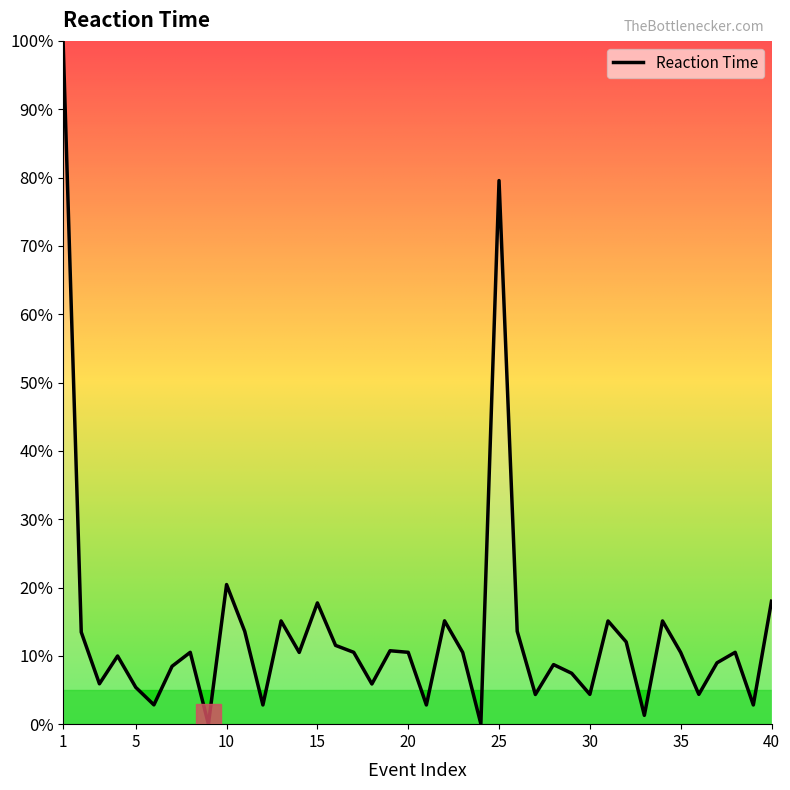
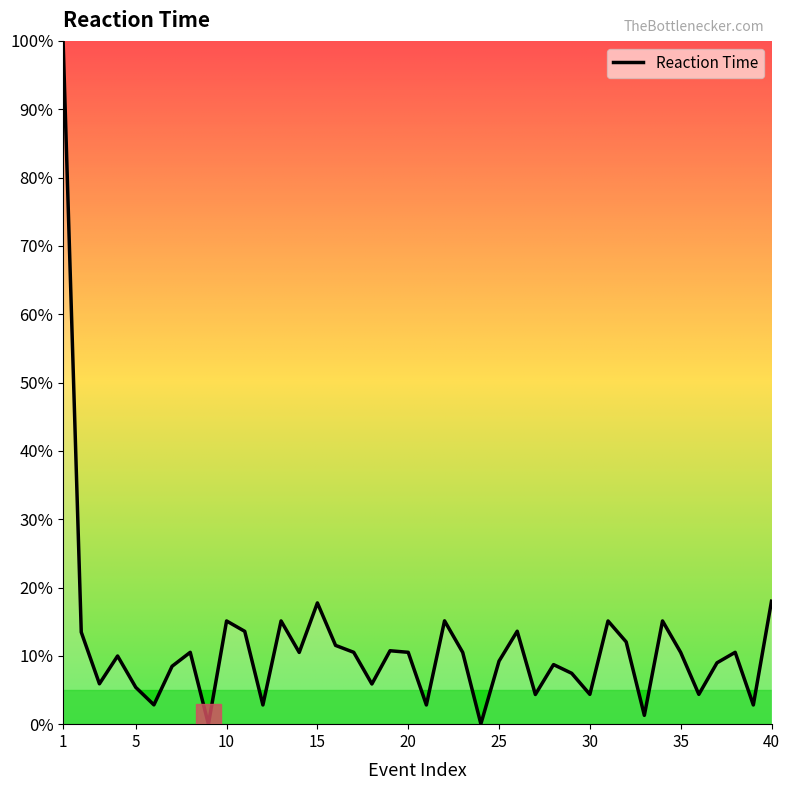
  {
    "1": "100%",
    "5": "5%",
-   "10": "20%",
+   "10": "15%",
    "15": "18%",
    "20": "11%",
-   "25": "80%",
+   "25": "9%",
    "35": "11%",
    "40": "18%"
  }
